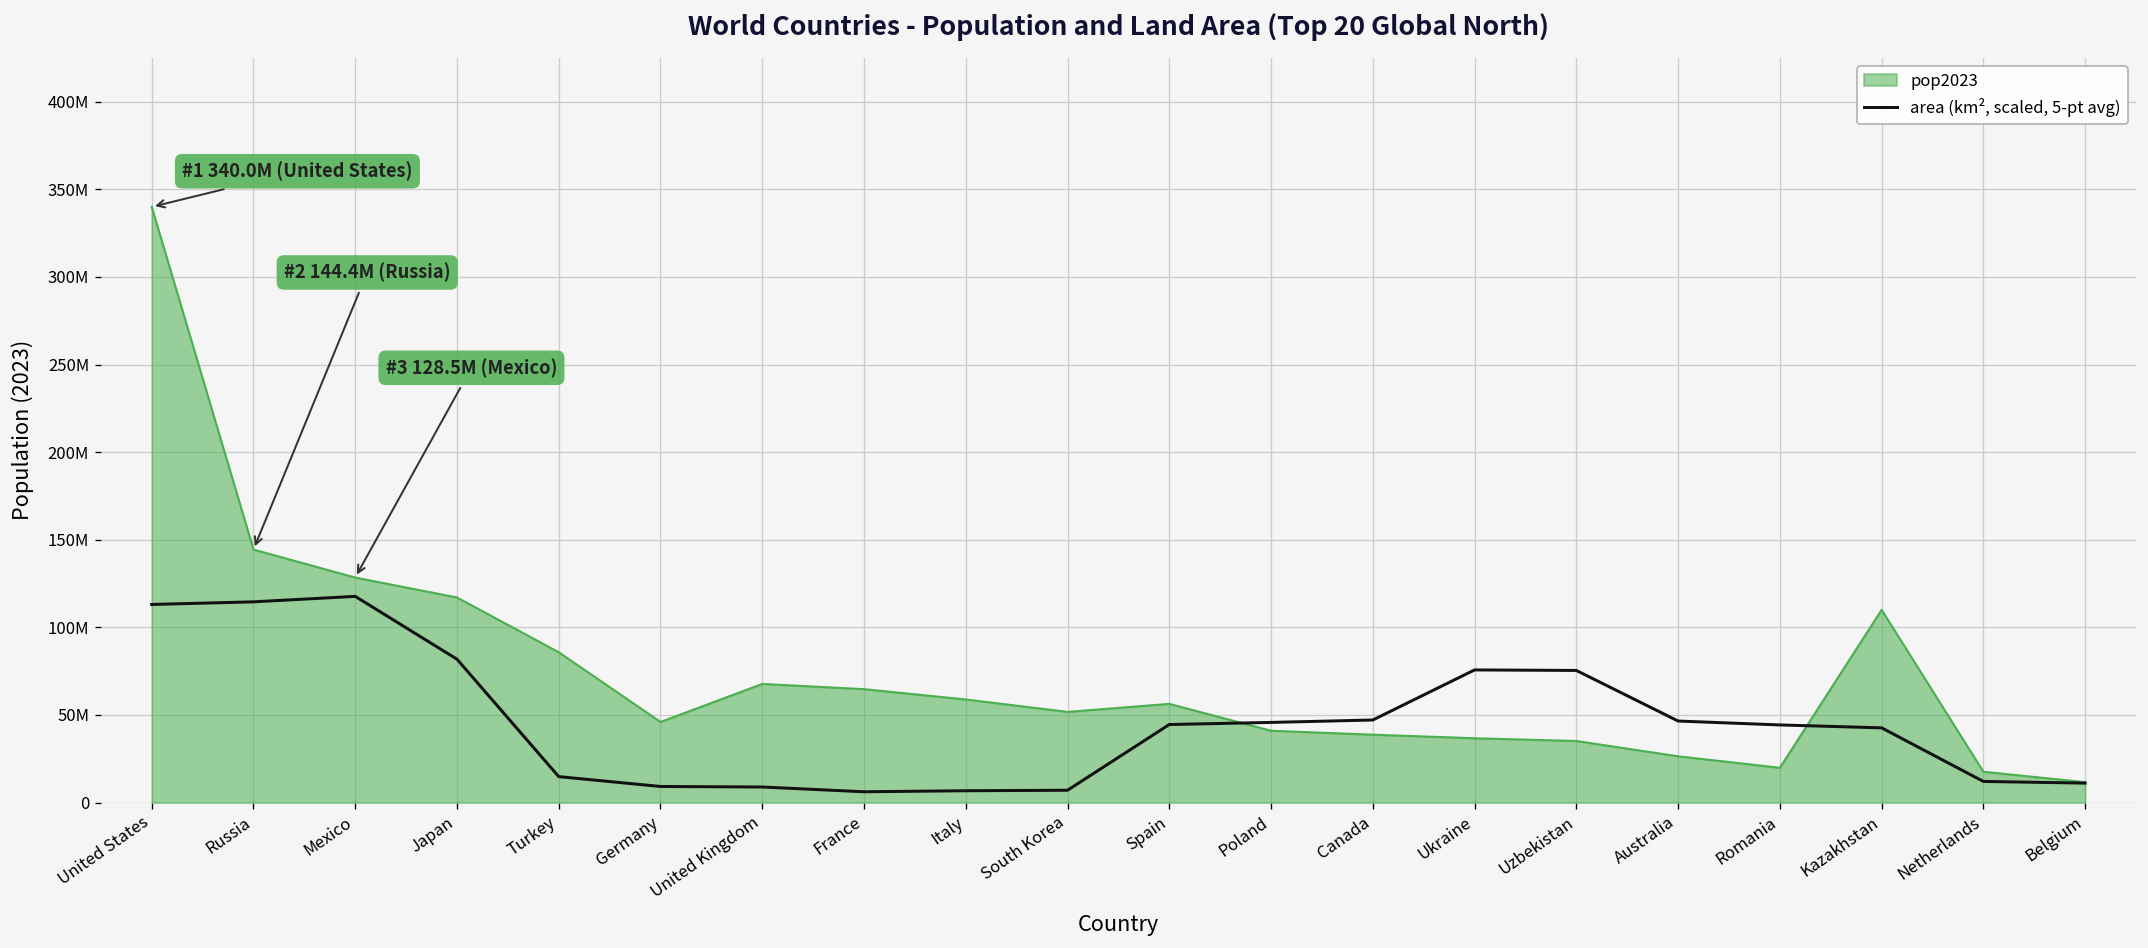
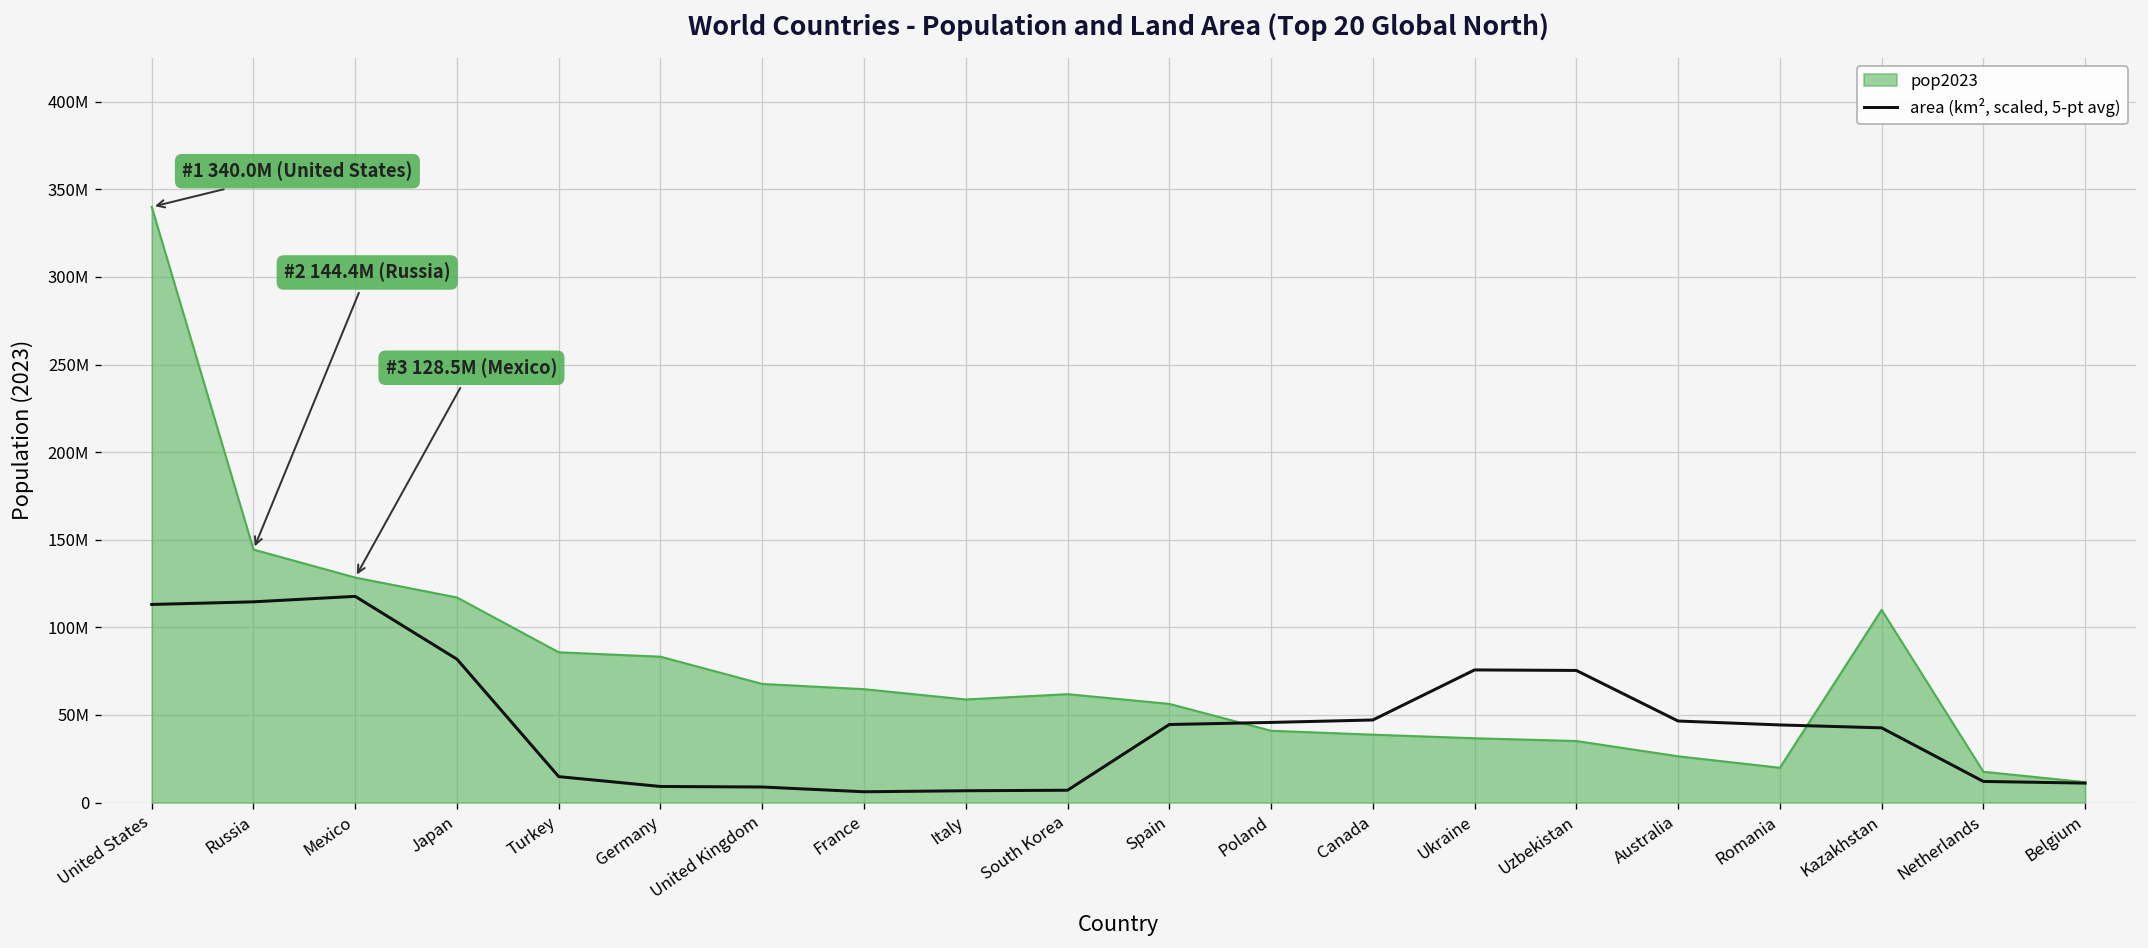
  {
    "pop2023": {
      "Japan": 117000000,
      "Turkey": 86000000,
-     "Germany": 46000000,
+     "Germany": 83000000,
      "United Kingdom": 68000000,
      "France": 65000000,
      "Italy": 59000000,
-     "South Korea": 52000000,
+     "South Korea": 62000000,
      "Spain": 56000000,
      "Poland": 41000000,
      "Canada": 39000000,
      "Ukraine": 37000000,
      "Uzbekistan": 35000000,
      "Australia": 26000000,
      "Romania": 20000000,
      "Kazakhstan": 110000000,
      "Netherlands": 18000000
    },
    "area (km², scaled, 5-pt avg)": {
      "United States": 113000000,
      "Russia": 115000000,
      "Mexico": 118000000,
      "Japan": 82000000,
      "Turkey": 15000000,
      "Germany": 9000000,
      "United Kingdom": 9000000,
      "France": 6000000,
      "Italy": 7000000,
      "South Korea": 7000000,
      "Spain": 45000000,
      "Poland": 46000000,
      "Canada": 47000000,
      "Ukraine": 76000000,
      "Uzbekistan": 75000000,
      "Australia": 47000000,
      "Romania": 44000000,
      "Kazakhstan": 43000000,
      "Netherlands": 12000000
    }
  }
